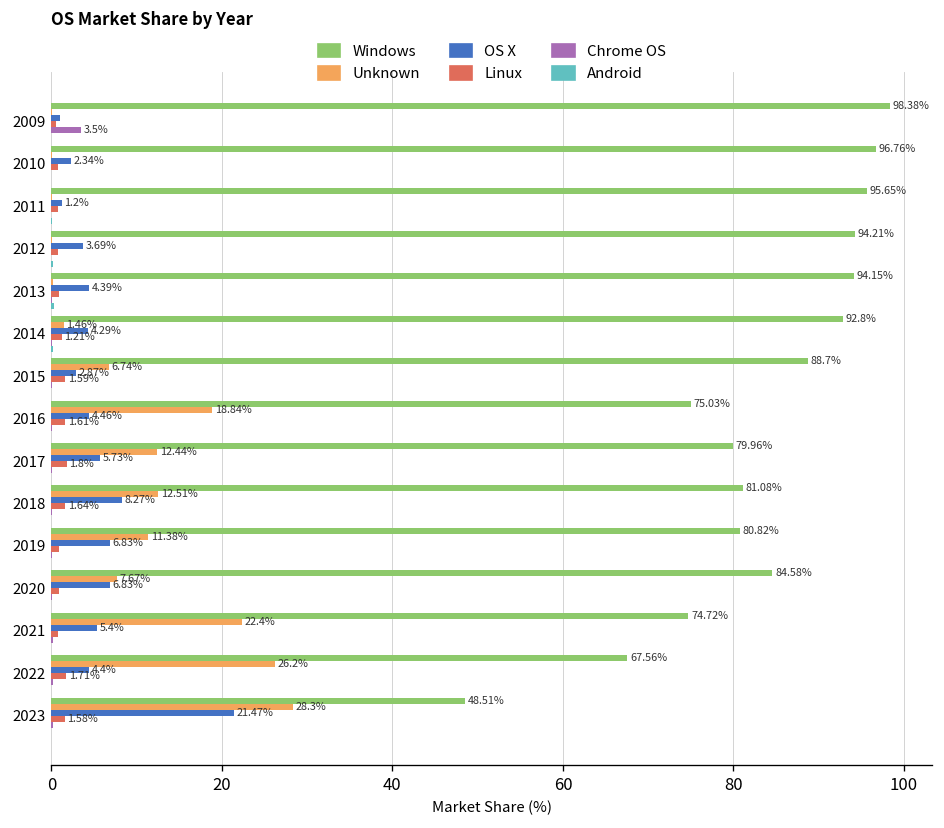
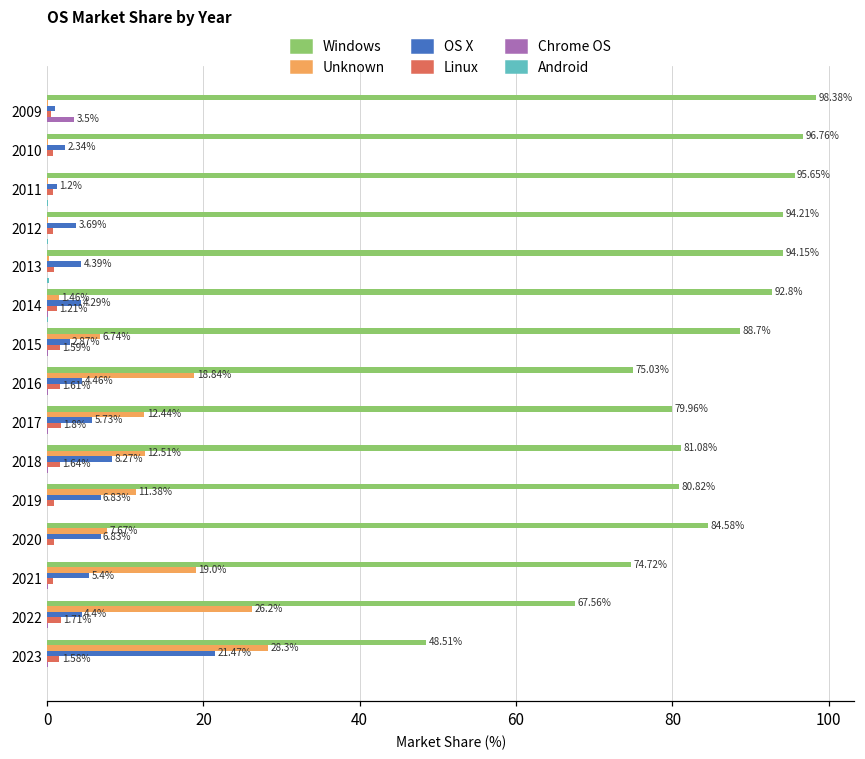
  {
    "Windows": {
      "2009": "98.38%",
      "2010": "96.76%",
      "2011": "95.65%",
      "2012": "94.21%",
      "2013": "94.15%",
      "2014": "92.8%",
      "2015": "88.7%",
      "2016": "75.03%",
      "2017": "79.96%",
      "2018": "81.08%",
      "2019": "80.82%",
      "2020": "84.58%",
      "2021": "74.72%",
      "2022": "67.56%",
      "2023": "48.51%"
    },
    "Unknown": {
      "2014": "1.46%",
      "2015": "6.74%",
      "2016": "18.84%",
      "2017": "12.44%",
      "2018": "12.51%",
      "2019": "11.38%",
-     "2021": "22.4%",
+     "2021": "19.0%",
      "2022": "26.2%",
      "2023": "28.3%"
    },
    "OS X": {
      "2010": "2.34%",
      "2011": "1.2%",
      "2012": "3.69%",
      "2013": "4.39%",
      "2014": "4.29%",
      "2016": "4.46%",
      "2017": "5.73%",
      "2018": "8.27%",
      "2019": "6.83%",
      "2021": "5.4%",
      "2022": "4.4%",
      "2023": "21.47%"
    },
    "Linux": {
      "2014": "1.21%",
      "2016": "1.61%",
      "2017": "1.8%",
      "2018": "1.64%",
      "2022": "1.71%",
      "2023": "1.58%"
    },
    "Chrome OS": {
      "2009": "3.5%"
    },
    "Android": {
      "2009": "0",
      "2010": "0",
      "2015": "0",
      "2016": "0",
      "2017": "0",
      "2018": "0",
      "2019": "0",
      "2020": "0",
      "2021": "0",
      "2022": "0",
      "2023": "0"
    }
  }
